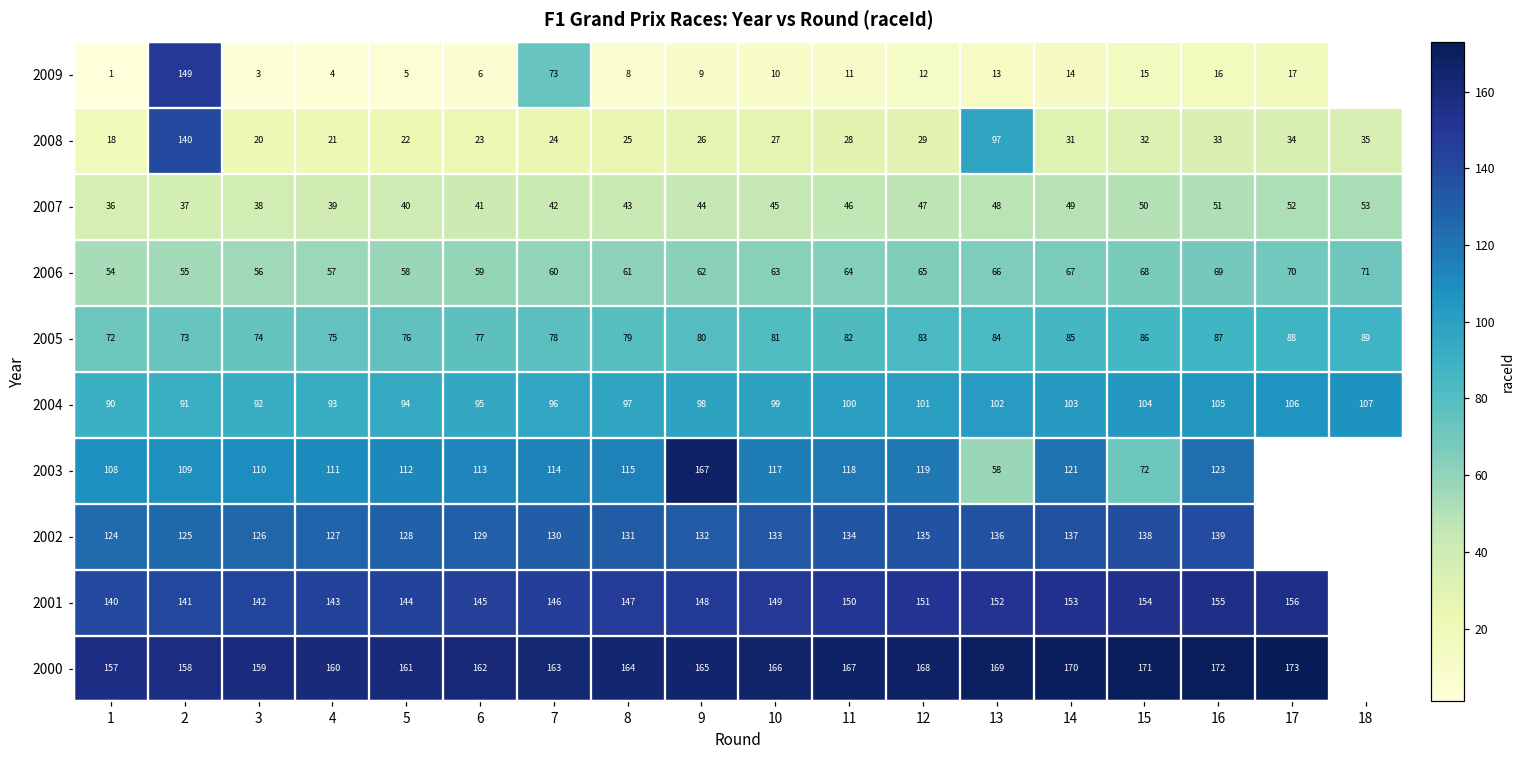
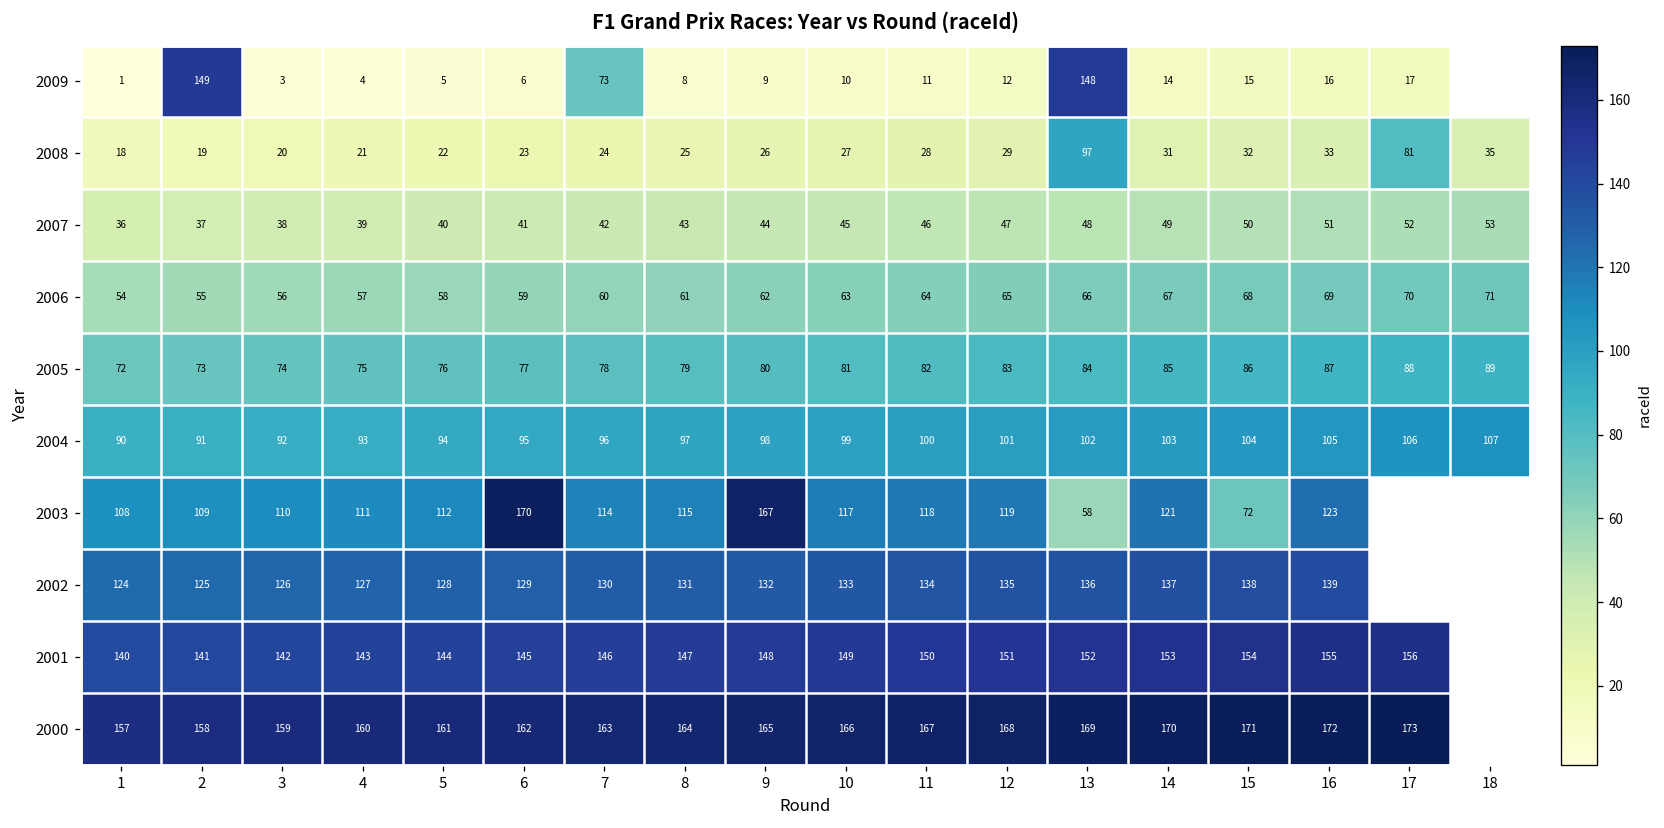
  {
    "2009": {
      "1": 1,
      "2": 149,
      "3": 3,
      "4": 4,
      "5": 5,
      "6": 6,
      "7": 73,
      "8": 8,
      "9": 9,
      "10": 10,
      "11": 11,
      "12": 12,
-     "13": 13,
+     "13": 148,
      "14": 14,
      "15": 15,
      "16": 16,
      "17": 17
    },
    "2008": {
      "1": 18,
-     "2": 140,
+     "2": 19,
      "3": 20,
      "4": 21,
      "5": 22,
      "6": 23,
      "7": 24,
      "8": 25,
      "9": 26,
      "10": 27,
      "11": 28,
      "12": 29,
      "13": 97,
      "14": 31,
      "15": 32,
      "16": 33,
-     "17": 34,
+     "17": 81,
      "18": 35
    },
    "2007": {
      "1": 36,
      "2": 37,
      "3": 38,
      "4": 39,
      "5": 40,
      "6": 41,
      "7": 42,
      "8": 43,
      "9": 44,
      "10": 45,
      "11": 46,
      "12": 47,
      "13": 48,
      "14": 49,
      "15": 50,
      "16": 51,
      "17": 52,
      "18": 53
    },
    "2006": {
      "1": 54,
      "2": 55,
      "3": 56,
      "4": 57,
      "5": 58,
      "6": 59,
      "7": 60,
      "8": 61,
      "9": 62,
      "10": 63,
      "11": 64,
      "12": 65,
      "13": 66,
      "14": 67,
      "15": 68,
      "16": 69,
      "17": 70,
      "18": 71
    },
    "2005": {
      "1": 72,
      "2": 73,
      "3": 74,
      "4": 75,
      "5": 76,
      "6": 77,
      "7": 78,
      "8": 79,
      "9": 80,
      "10": 81,
      "11": 82,
      "12": 83,
      "13": 84,
      "14": 85,
      "15": 86,
      "16": 87,
      "17": 88,
      "18": 89
    },
    "2004": {
      "1": 90,
      "2": 91,
      "3": 92,
      "4": 93,
      "5": 94,
      "6": 95,
      "7": 96,
      "8": 97,
      "9": 98,
      "10": 99,
      "11": 100,
      "12": 101,
      "13": 102,
      "14": 103,
      "15": 104,
      "16": 105,
      "17": 106,
      "18": 107
    },
    "2003": {
      "1": 108,
      "2": 109,
      "3": 110,
      "4": 111,
      "5": 112,
-     "6": 113,
+     "6": 170,
      "7": 114,
      "8": 115,
      "9": 167,
      "10": 117,
      "11": 118,
      "12": 119,
      "13": 58,
      "14": 121,
      "15": 72,
      "16": 123
    },
    "2002": {
      "1": 124,
      "2": 125,
      "3": 126,
      "4": 127,
      "5": 128,
      "6": 129,
      "7": 130,
      "8": 131,
      "9": 132,
      "10": 133,
      "11": 134,
      "12": 135,
      "13": 136,
      "14": 137,
      "15": 138,
      "16": 139
    },
    "2001": {
      "1": 140,
      "2": 141,
      "3": 142,
      "4": 143,
      "5": 144,
      "6": 145,
      "7": 146,
      "8": 147,
      "9": 148,
      "10": 149,
      "11": 150,
      "12": 151,
      "13": 152,
      "14": 153,
      "15": 154,
      "16": 155,
      "17": 156
    },
    "2000": {
      "1": 157,
      "2": 158,
      "3": 159,
      "4": 160,
      "5": 161,
      "6": 162,
      "7": 163,
      "8": 164,
      "9": 165,
      "10": 166,
      "11": 167,
      "12": 168,
      "13": 169,
      "14": 170,
      "15": 171,
      "16": 172,
      "17": 173
    }
  }
